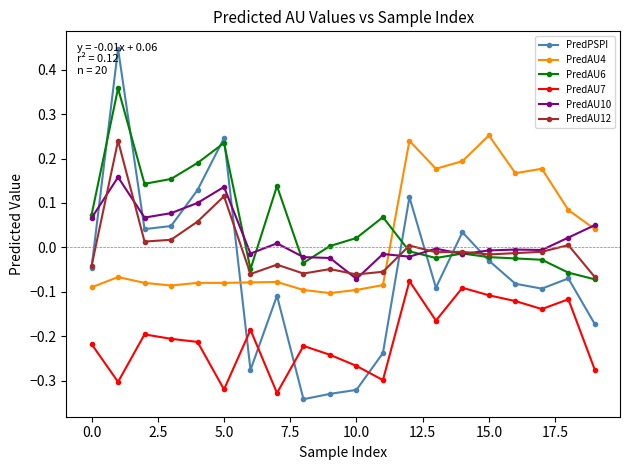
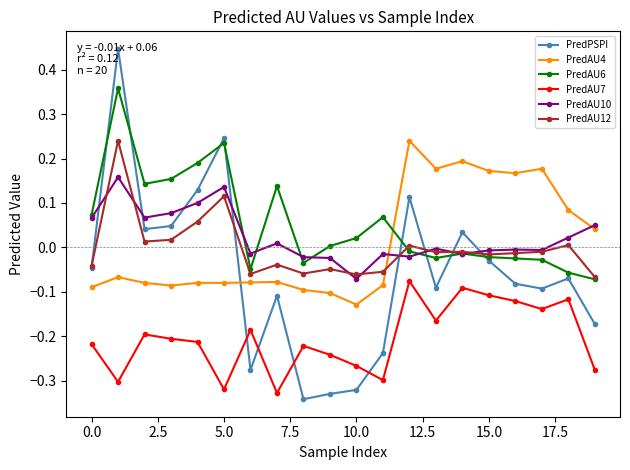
  {
    "PredPSPI": {
      "5.0": 0.25,
      "10.0": -0.32,
      "15.0": -0.03
    },
    "PredAU4": {
      "0.0": -0.09,
      "5.0": -0.08,
-     "10.0": -0.10,
-     "15.0": 0.25
+     "10.0": -0.13,
+     "15.0": 0.17
    },
    "PredAU6": {
      "0.0": 0.07,
      "5.0": 0.24,
      "10.0": 0.02,
      "15.0": -0.02
    },
    "PredAU7": {
      "0.0": -0.22,
      "5.0": -0.32,
      "10.0": -0.27,
      "15.0": -0.11
    },
    "PredAU10": {
      "0.0": 0.07,
      "5.0": 0.14,
      "10.0": -0.07,
      "15.0": -0.01
    },
    "PredAU12": {
      "5.0": 0.12,
      "10.0": -0.06,
      "15.0": -0.02
    }
  }
